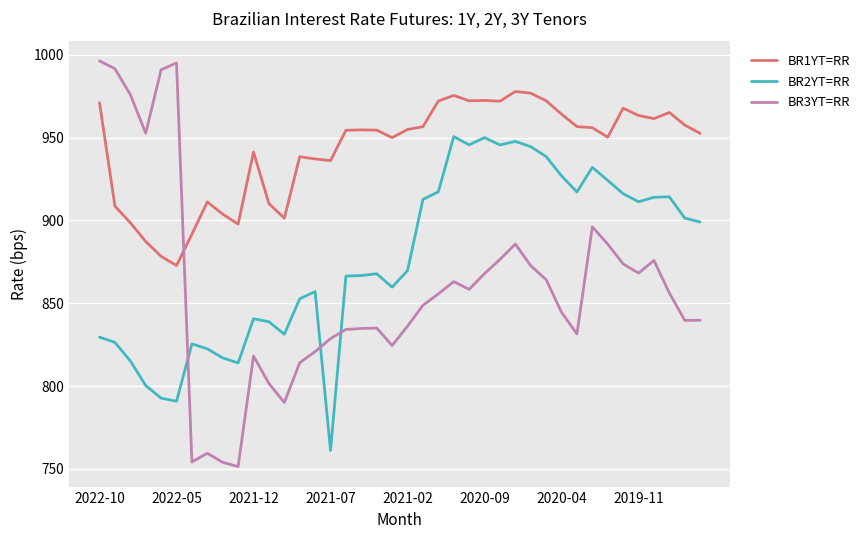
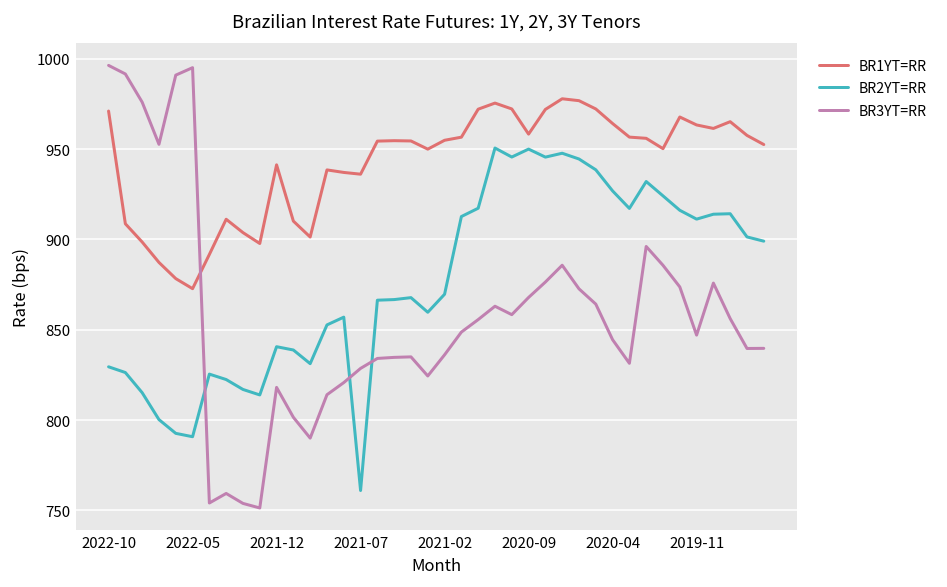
  {
    "BR1YT=RR": {
      "2022-10": 971,
      "2022-05": 873,
      "2021-12": 941,
      "2021-07": 936,
      "2021-02": 955,
-     "2020-09": 972,
+     "2020-09": 958,
      "2020-04": 964,
      "2019-11": 963
    },
    "BR2YT=RR": {
      "2022-10": 830,
      "2022-05": 791,
      "2021-12": 841,
      "2021-07": 761,
      "2021-02": 870,
      "2020-09": 950,
      "2020-04": 927,
      "2019-11": 911
    },
    "BR3YT=RR": {
      "2022-10": 996,
      "2022-05": 995,
      "2021-12": 818,
      "2021-07": 829,
      "2021-02": 836,
      "2020-09": 868,
      "2020-04": 845,
-     "2019-11": 868
+     "2019-11": 847
    }
  }
